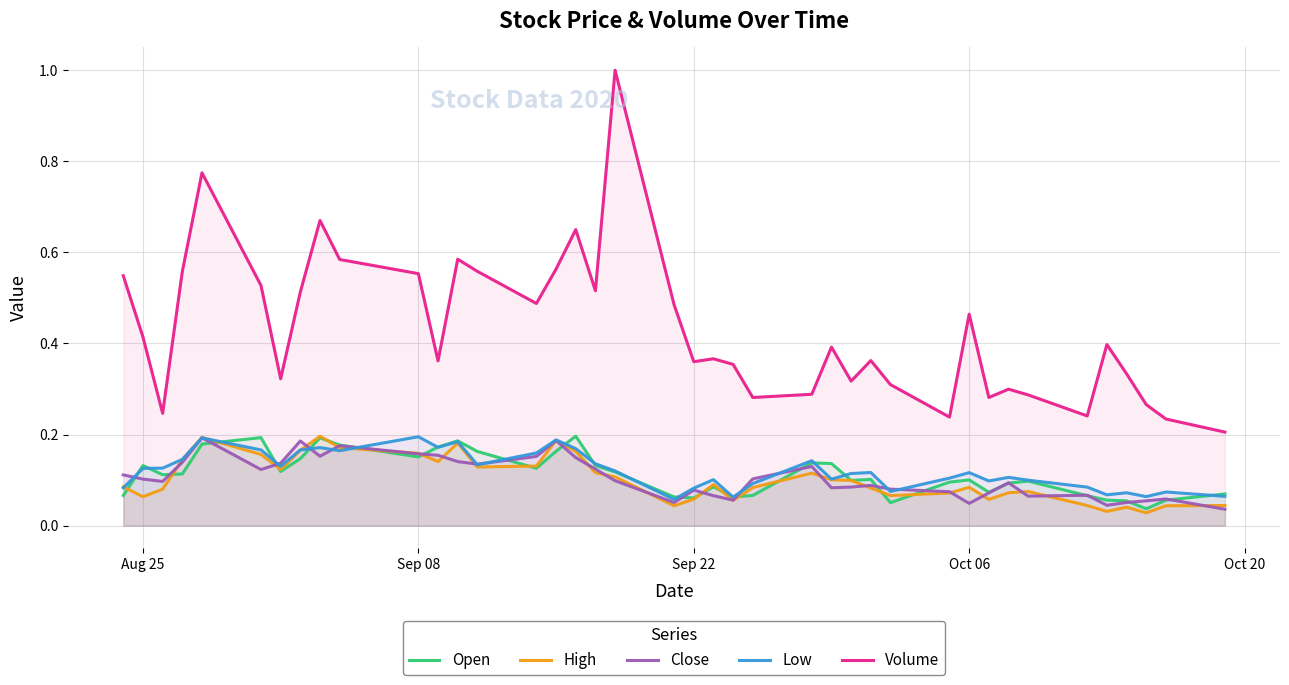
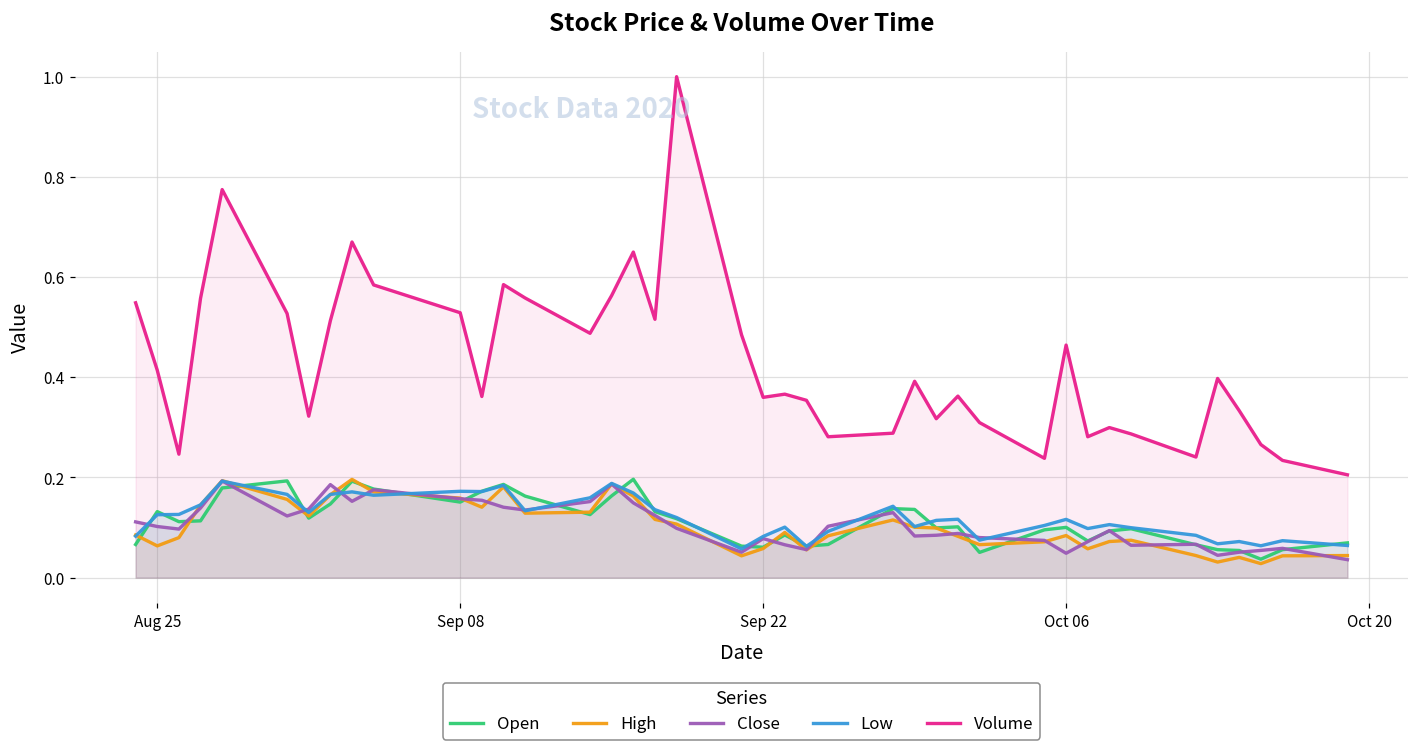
  {
    "Open": {
      "Aug 25": 0.13,
      "Sep 08": 0.15,
      "Oct 06": 0.10
    },
    "High": {
      "Aug 25": 0.06,
      "Oct 06": 0.08
    },
    "Close": {
      "Aug 25": 0.10,
      "Oct 06": 0.05
    },
    "Low": {
      "Aug 25": 0.13,
-     "Sep 08": 0.20,
+     "Sep 08": 0.17,
      "Oct 06": 0.12
    },
    "Volume": {
      "Aug 25": 0.41,
-     "Sep 08": 0.55,
+     "Sep 08": 0.53,
      "Sep 22": 0.36,
      "Oct 06": 0.46
    }
  }
